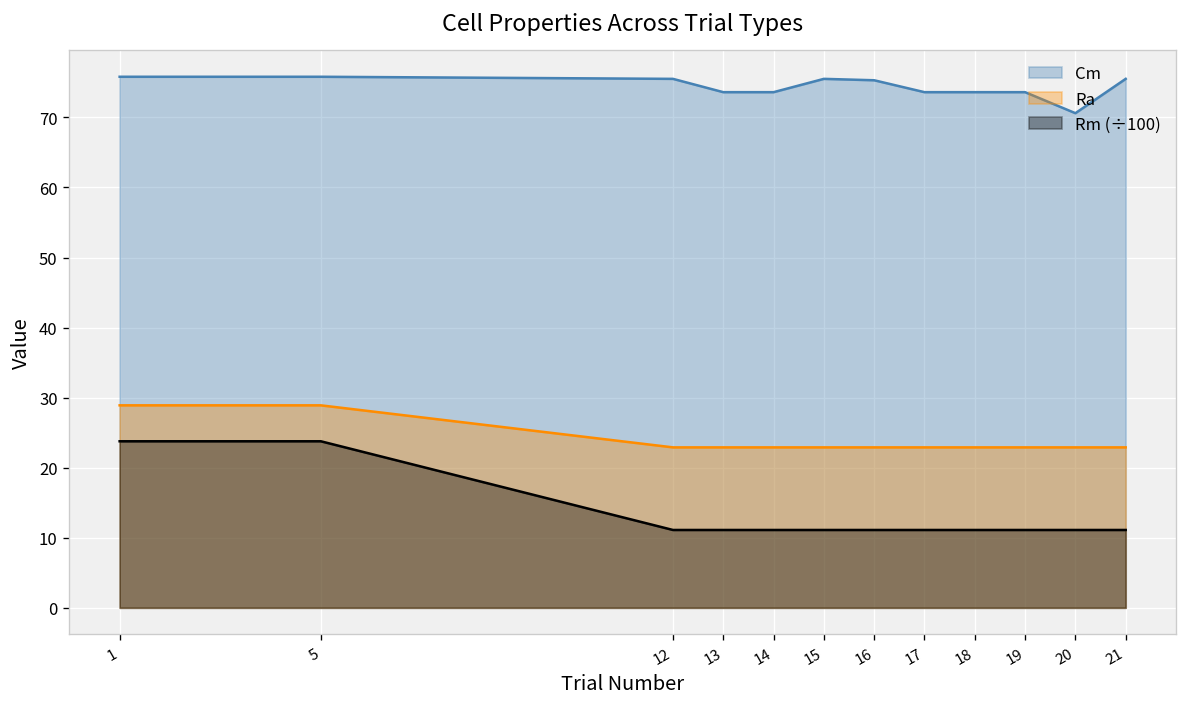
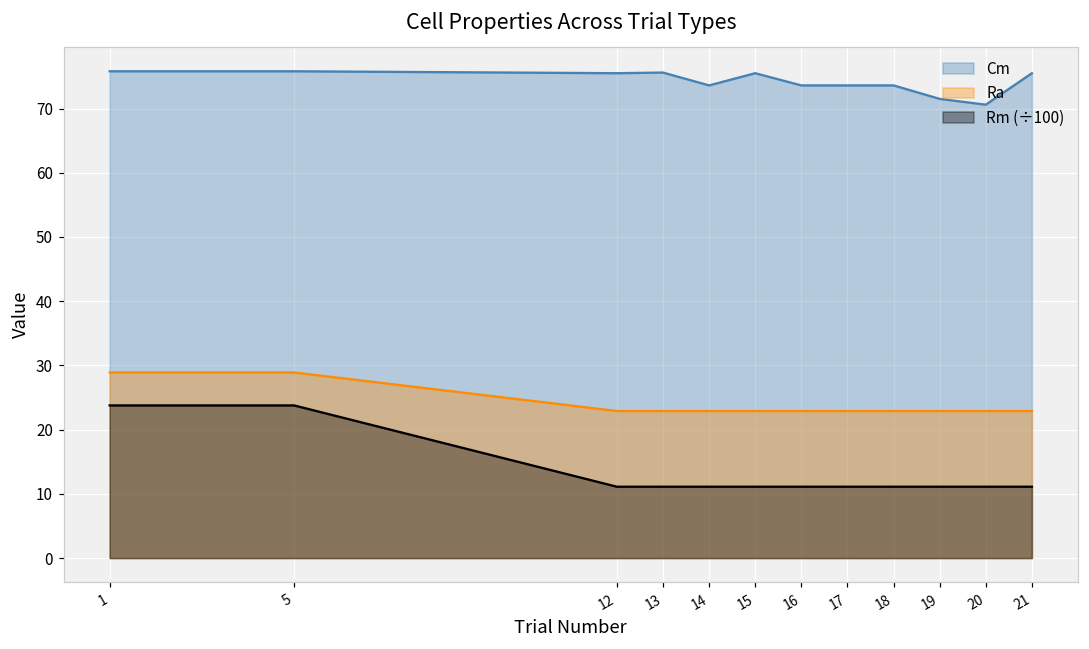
  {
    "Cm": {
      "1": 76,
      "5": 76,
      "12": 76,
-     "13": 74,
+     "13": 76,
      "14": 74,
      "15": 76,
-     "16": 75,
+     "16": 74,
      "17": 74,
      "18": 74,
-     "19": 74,
+     "19": 72,
      "20": 71,
      "21": 76
    },
    "Ra": {
      "1": 29,
      "5": 29,
      "12": 23,
      "13": 23,
      "14": 23,
      "15": 23,
      "16": 23,
      "17": 23,
      "18": 23,
      "19": 23,
      "20": 23,
      "21": 23
    },
    "Rm (÷100)": {
      "1": 24,
      "5": 24,
      "12": 11,
      "13": 11,
      "14": 11,
      "15": 11,
      "16": 11,
      "17": 11,
      "18": 11,
      "19": 11,
      "20": 11,
      "21": 11
    }
  }
